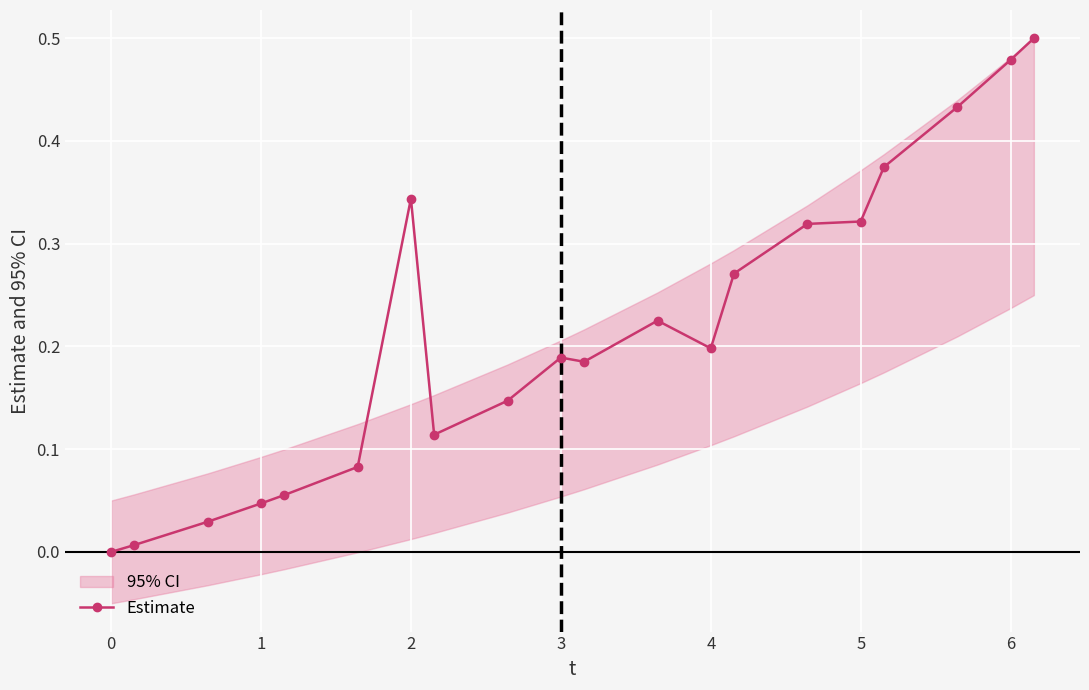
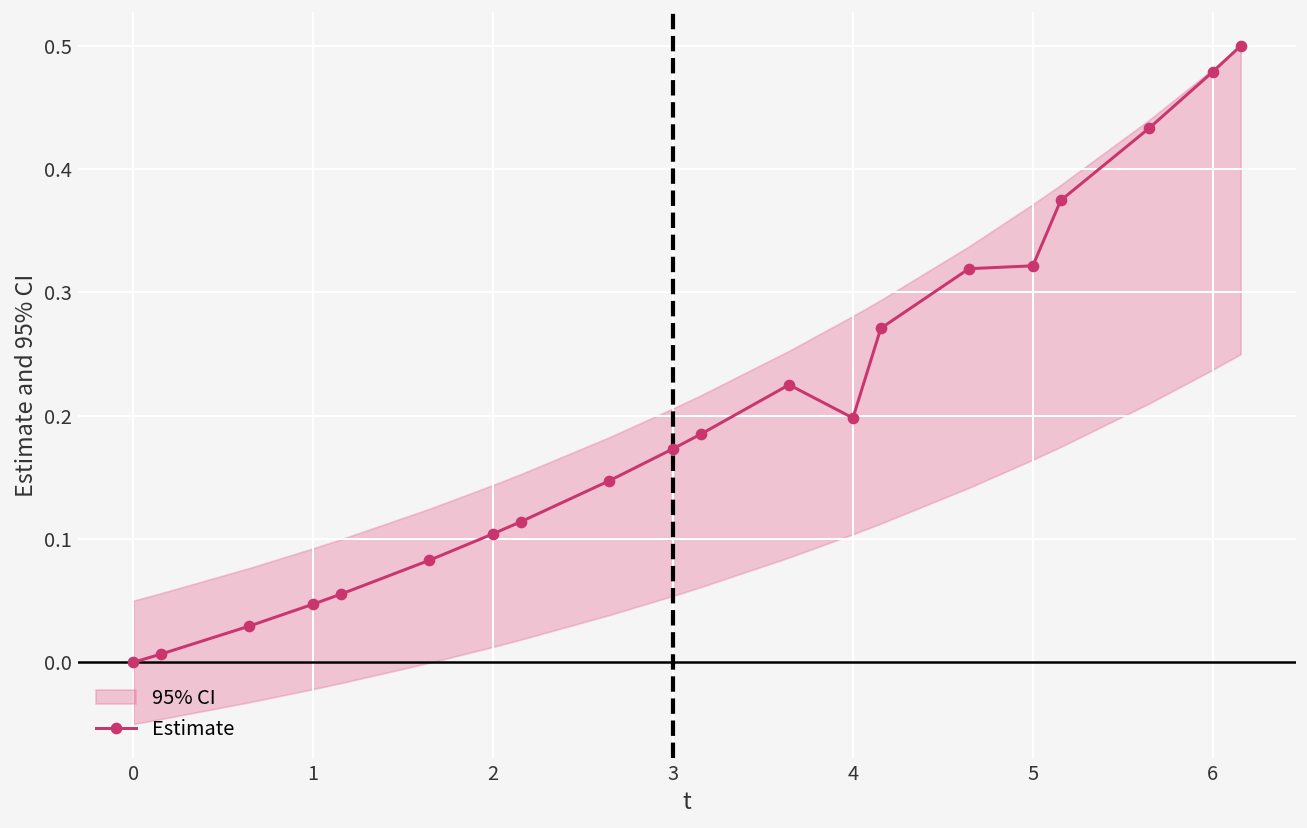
  {
    "Estimate": {
      "0": 0.000,
      "1": 0.047,
-     "2": 0.344,
-     "3": 0.189,
+     "2": 0.104,
+     "3": 0.173,
      "4": 0.198,
      "5": 0.322
    }
  }
